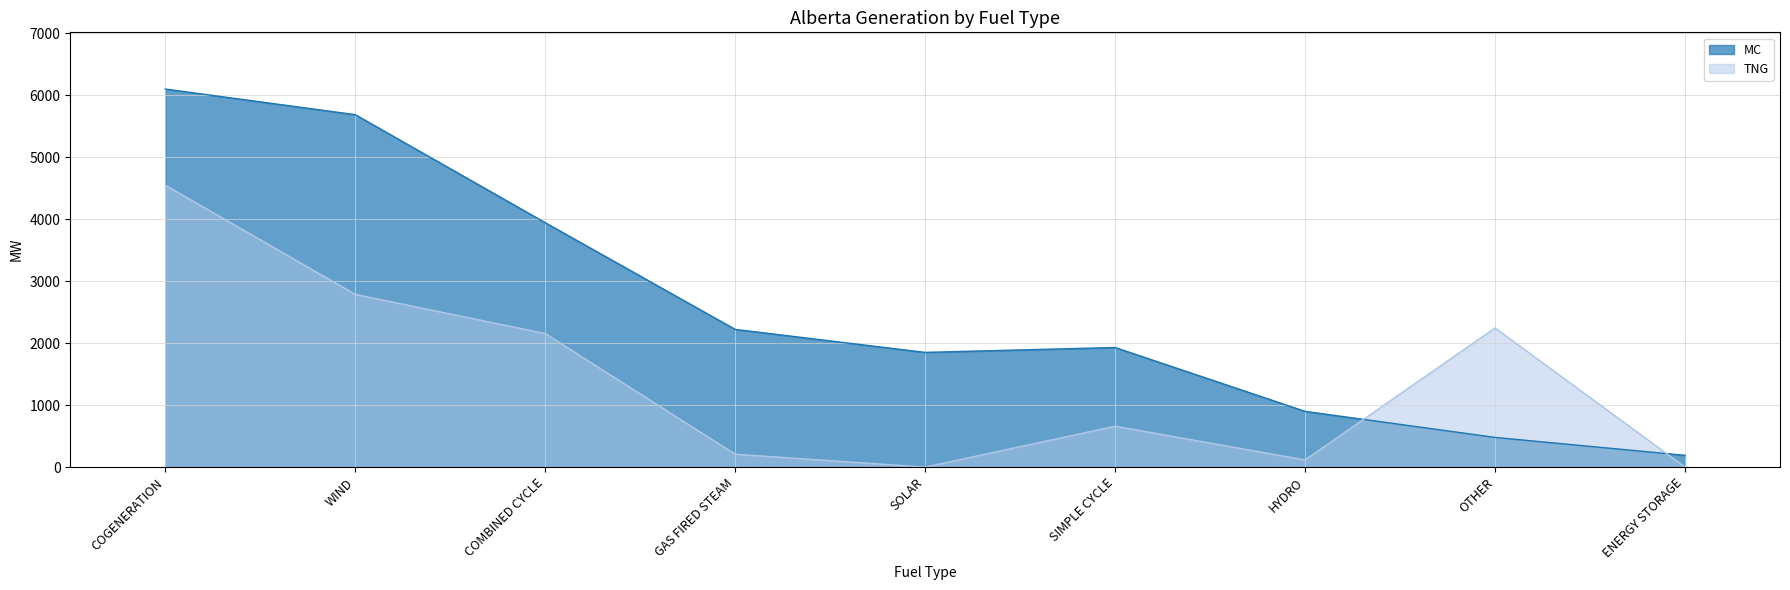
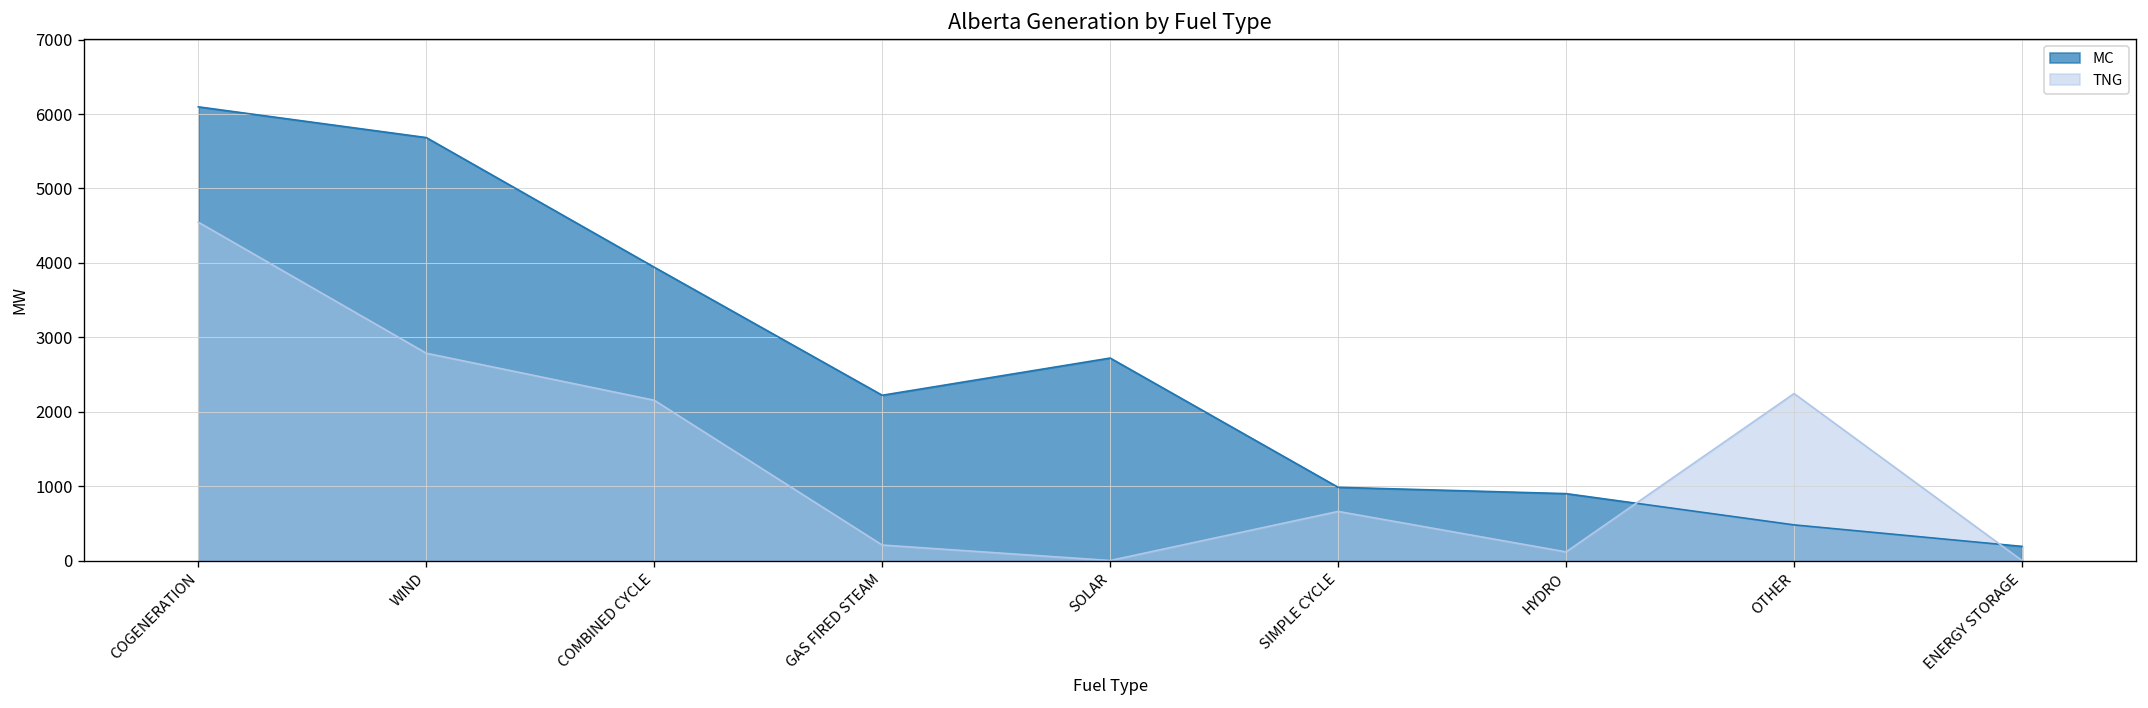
  {
    "MC": {
      "COGENERATION": 6100,
      "WIND": 5700,
      "COMBINED CYCLE": 3900,
      "GAS FIRED STEAM": 2200,
-     "SOLAR": 1900,
-     "SIMPLE CYCLE": 1900,
+     "SOLAR": 2700,
+     "SIMPLE CYCLE": 1000,
      "HYDRO": 900,
      "OTHER": 500,
      "ENERGY STORAGE": 200
    },
    "TNG": {
      "COGENERATION": 4500,
      "WIND": 2800,
      "COMBINED CYCLE": 2200,
      "GAS FIRED STEAM": 200,
      "SOLAR": 0,
      "SIMPLE CYCLE": 700,
      "HYDRO": 100,
      "OTHER": 2200,
      "ENERGY STORAGE": 0
    }
  }
